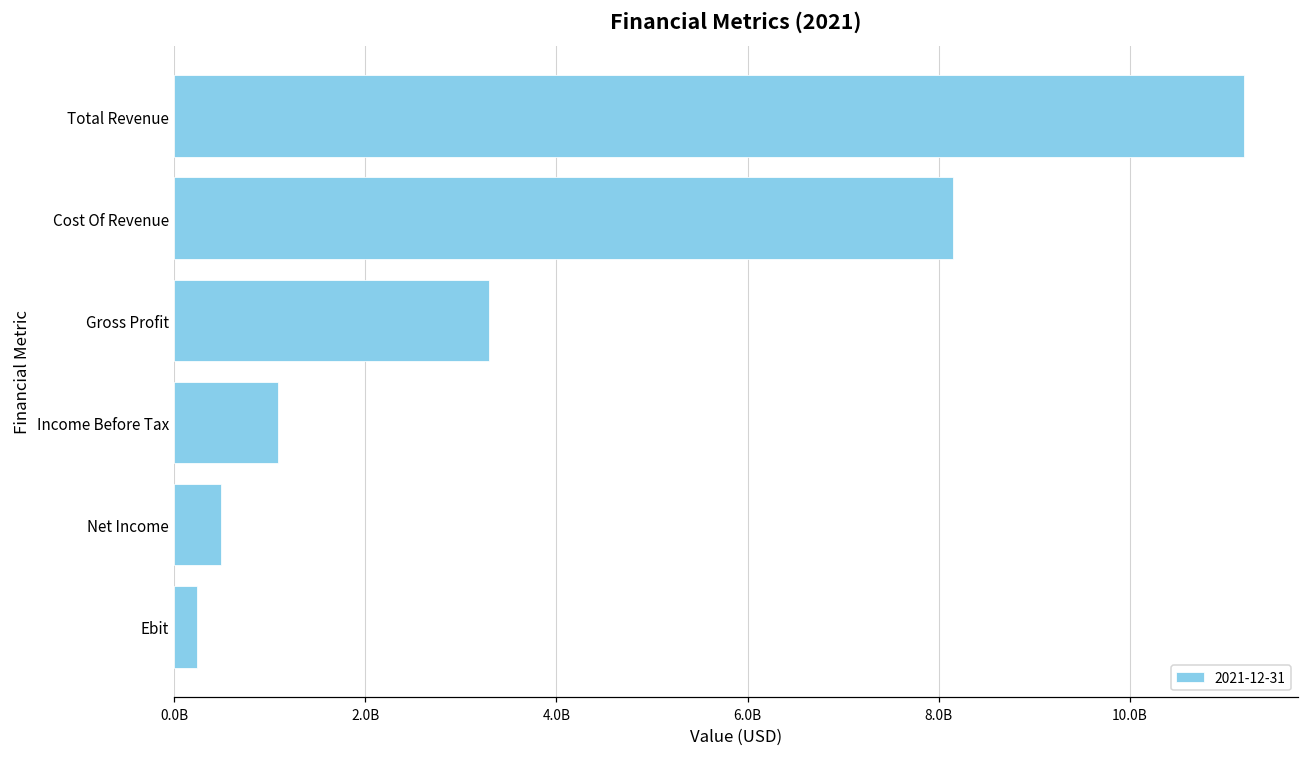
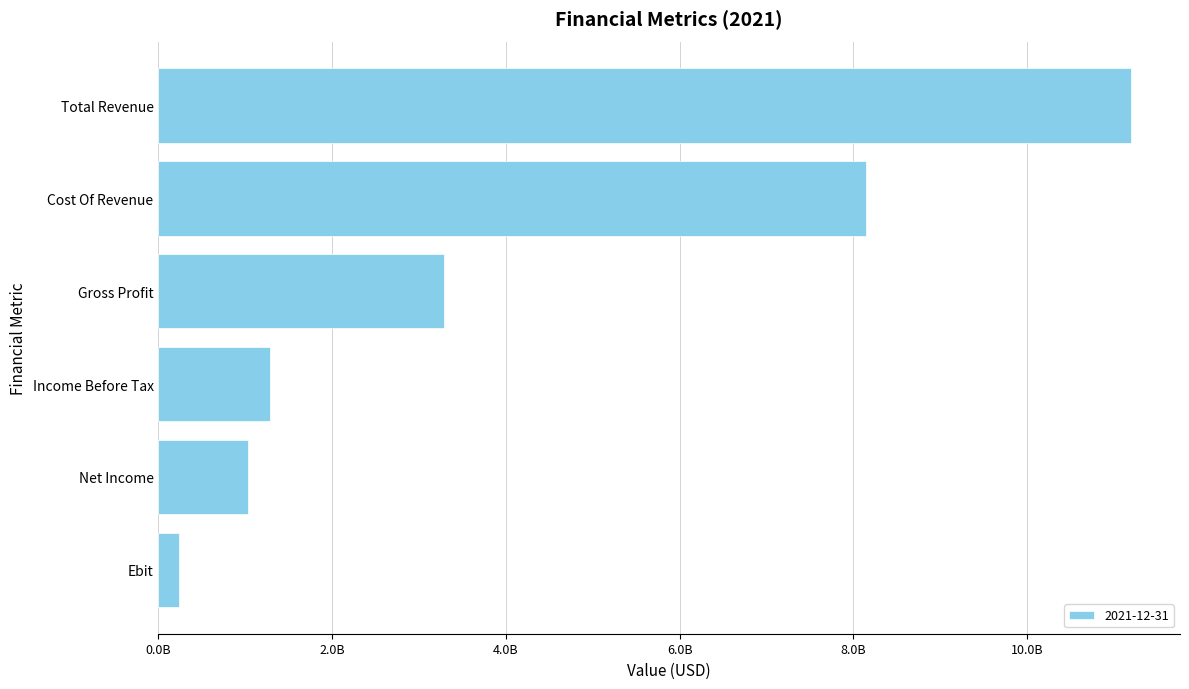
  {
    "Total Revenue": 11200000000,
    "Cost Of Revenue": 8200000000,
    "Gross Profit": 3300000000,
-   "Income Before Tax": 1100000000,
-   "Net Income": 500000000,
+   "Income Before Tax": 1300000000,
+   "Net Income": 1000000000,
    "Ebit": 200000000
  }
